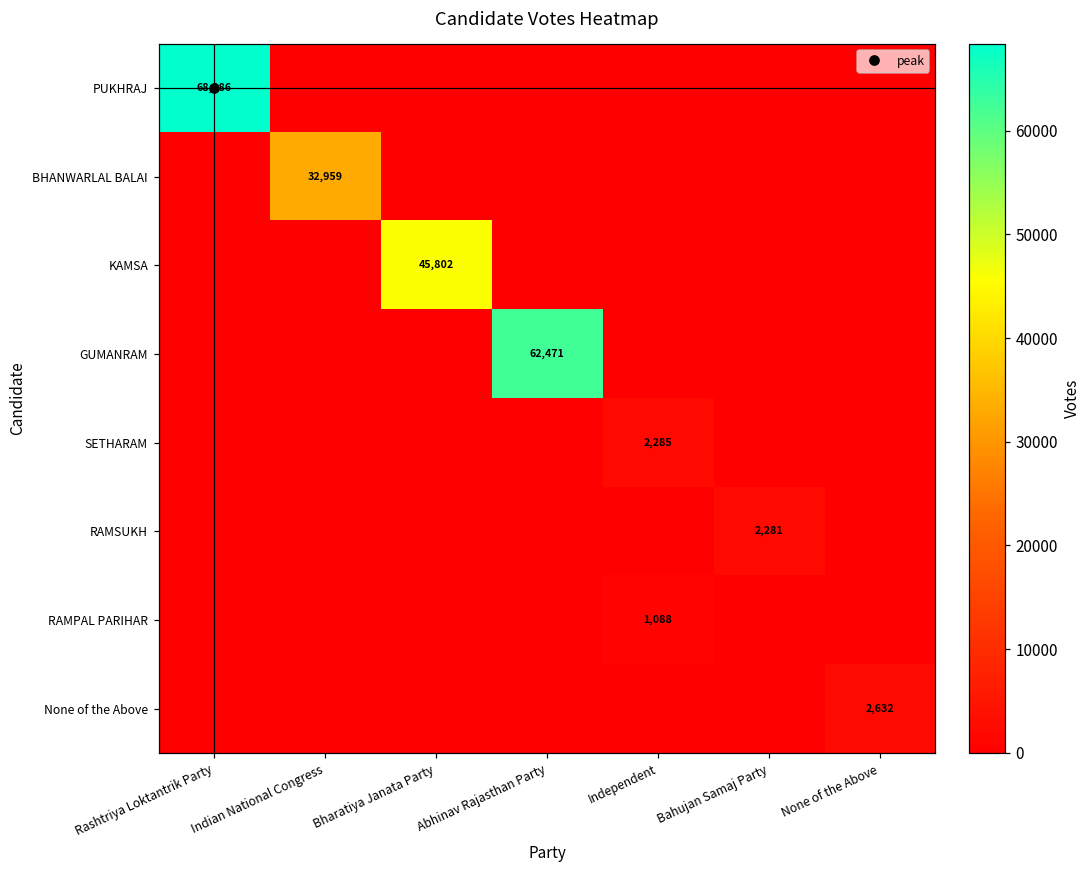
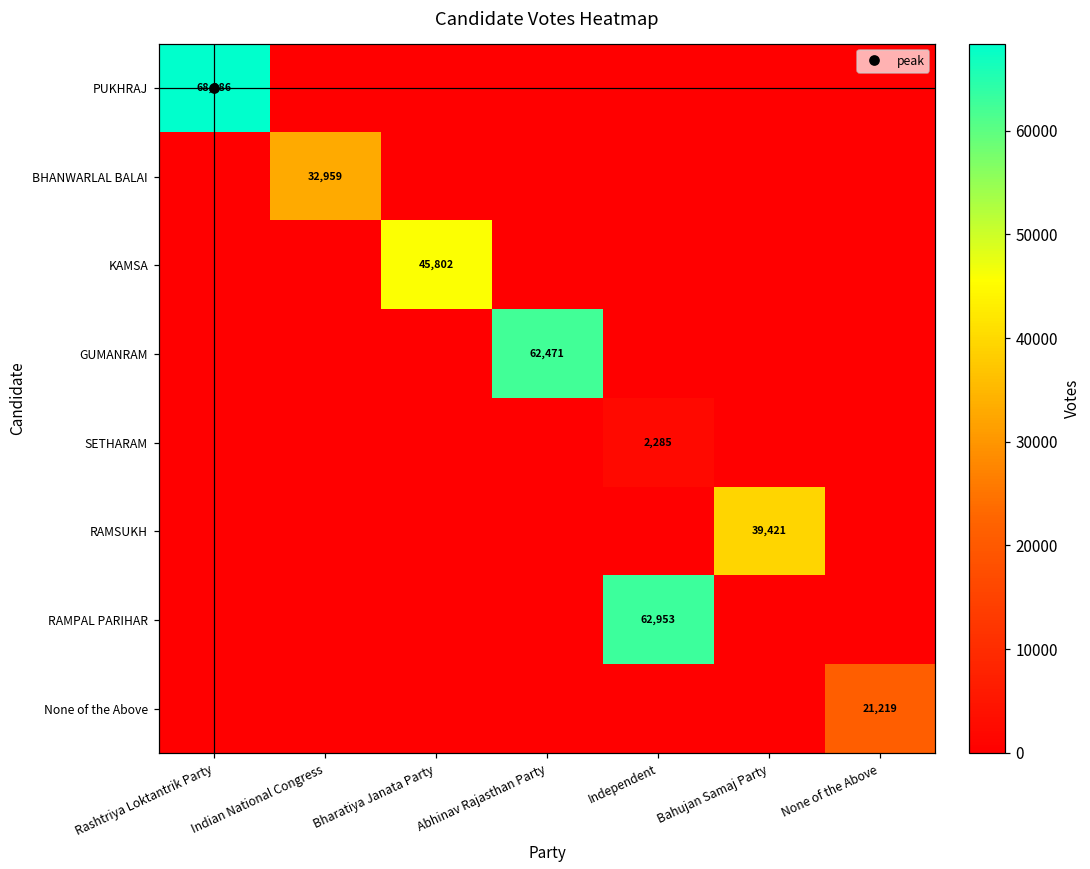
  {
    "BHANWARLAL BALAI": {
      "Indian National Congress": "32,959"
    },
    "KAMSA": {
      "Bharatiya Janata Party": "45,802"
    },
    "GUMANRAM": {
      "Abhinav Rajasthan Party": "62,471"
    },
    "SETHARAM": {
      "Independent": "2,285"
    },
    "RAMSUKH": {
-     "Bahujan Samaj Party": "2,281"
+     "Bahujan Samaj Party": "39,421"
    },
    "RAMPAL PARIHAR": {
-     "Independent": "1,088"
+     "Independent": "62,953"
    },
    "None of the Above": {
-     "None of the Above": "2,632"
+     "None of the Above": "21,219"
    }
  }
